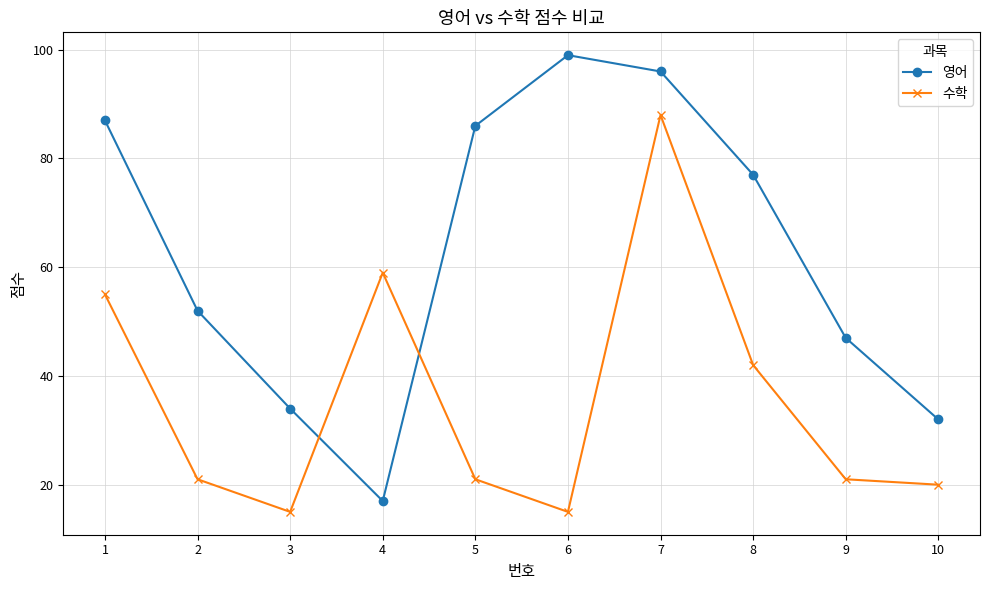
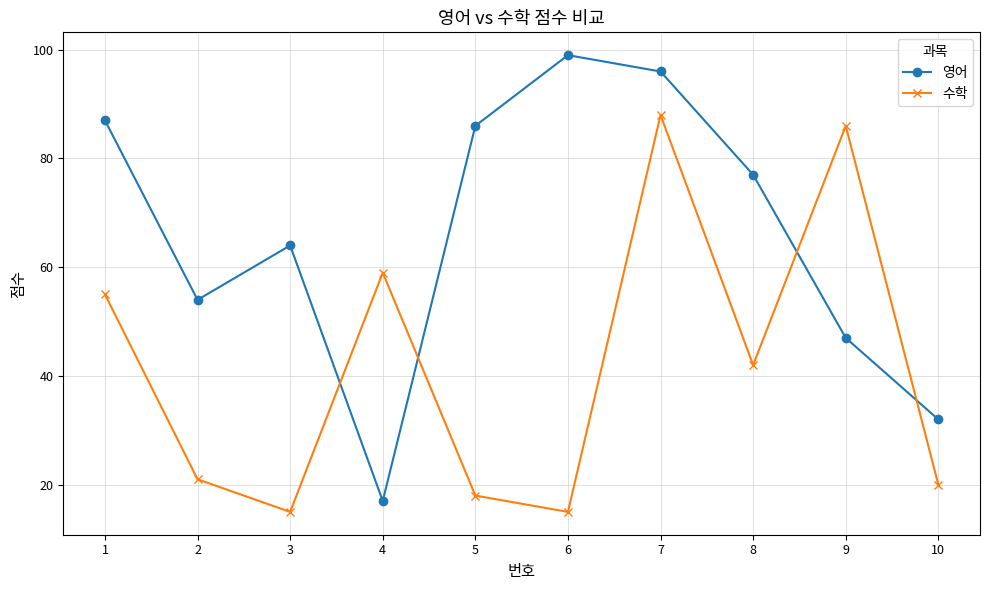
  {
    "영어": {
      "1": 87,
-     "2": 52,
-     "3": 34,
+     "2": 54,
+     "3": 64,
      "4": 17,
      "5": 86,
      "6": 99,
      "7": 96,
      "8": 77,
      "9": 47,
      "10": 32
    },
    "수학": {
      "1": 55,
      "2": 21,
      "3": 15,
      "4": 59,
-     "5": 21,
+     "5": 18,
      "6": 15,
      "7": 88,
      "8": 42,
-     "9": 21,
+     "9": 86,
      "10": 20
    }
  }
